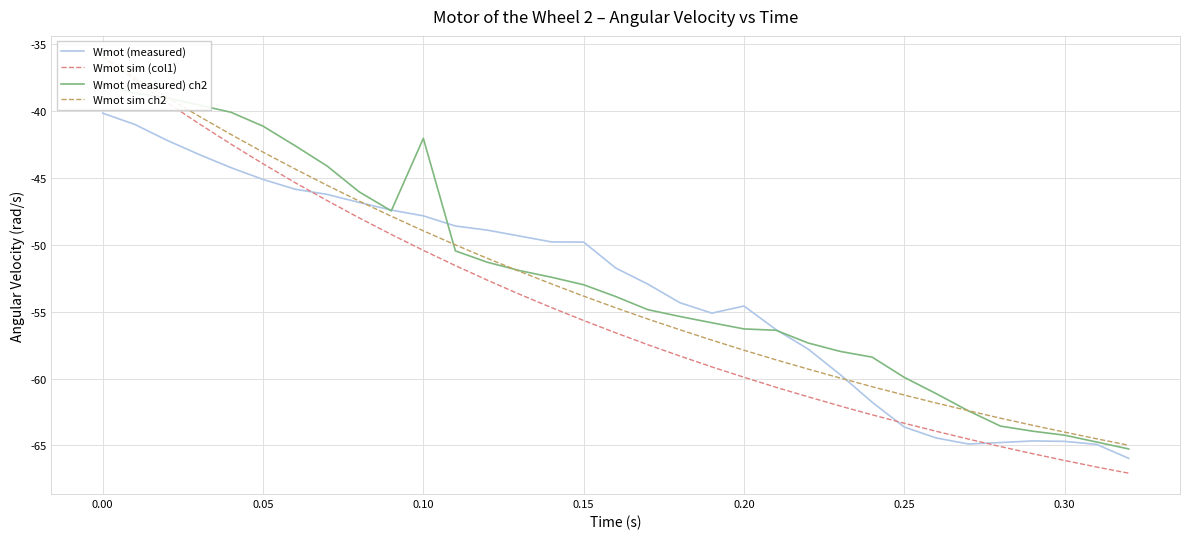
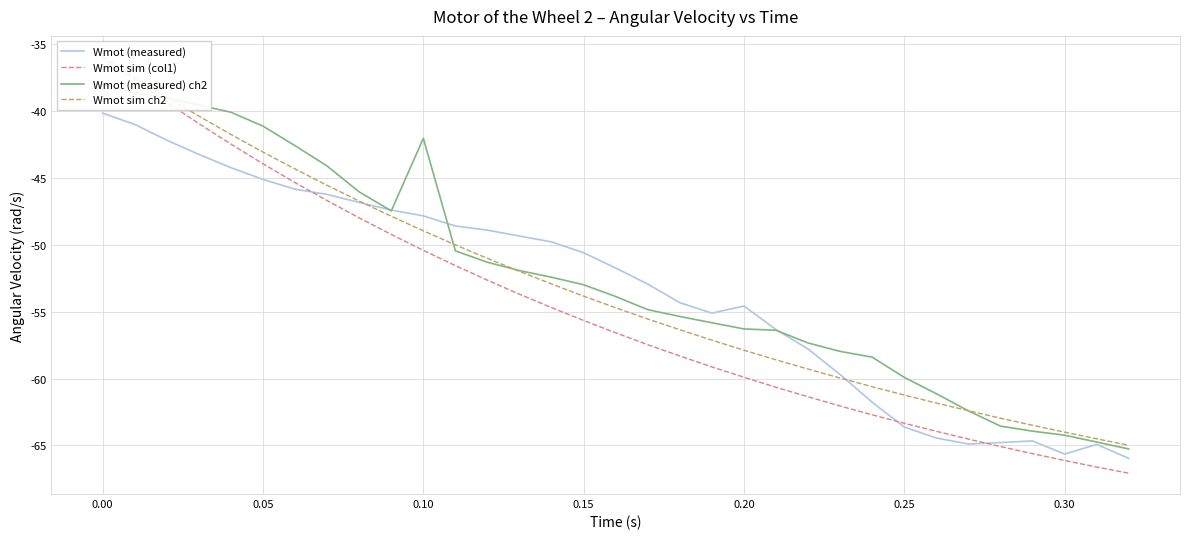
  {
    "Wmot (measured)": {
      "0.00": -40.2,
      "0.05": -45.1,
      "0.10": -47.8,
-     "0.15": -49.8,
+     "0.15": -50.6,
      "0.20": -54.6,
      "0.25": -63.6,
-     "0.30": -64.7
+     "0.30": -65.6
    },
    "Wmot (measured) ch2": {
      "0.05": -41.1,
      "0.10": -42.1,
      "0.15": -53.0,
      "0.20": -56.3,
      "0.25": -59.9,
      "0.30": -64.2
    }
  }
